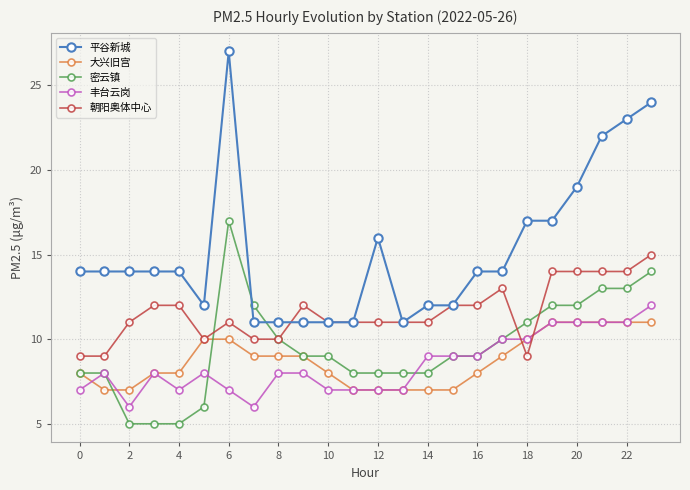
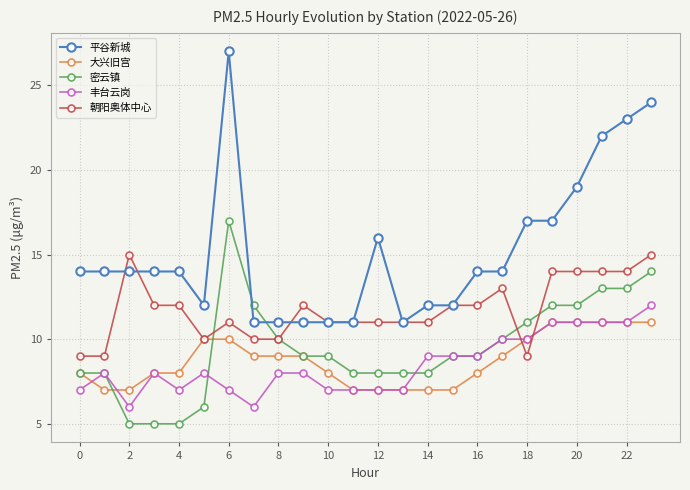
  {
    "平谷新城": {
      "0": 14,
      "2": 14,
      "4": 14,
      "6": 27,
      "8": 11,
      "12": 16,
      "14": 12,
      "16": 14,
      "18": 17,
      "20": 19,
      "22": 23
    },
    "大兴旧宫": {
      "2": 7,
      "4": 8,
      "6": 10,
      "8": 9,
      "10": 8,
      "14": 7,
      "16": 8
    },
    "密云镇": {
      "2": 5,
      "4": 5,
      "6": 17,
      "10": 9,
      "12": 8,
      "14": 8,
      "18": 11,
      "20": 12,
      "22": 13
    },
    "丰台云岗": {
      "0": 7,
      "2": 6,
      "4": 7,
      "6": 7,
      "8": 8,
      "10": 7,
      "14": 9
    },
    "朝阳奥体中心": {
      "0": 9,
-     "2": 11,
+     "2": 15,
      "4": 12,
      "6": 11,
      "12": 11,
      "14": 11,
      "16": 12,
      "18": 9,
      "20": 14,
      "22": 14
    }
  }
